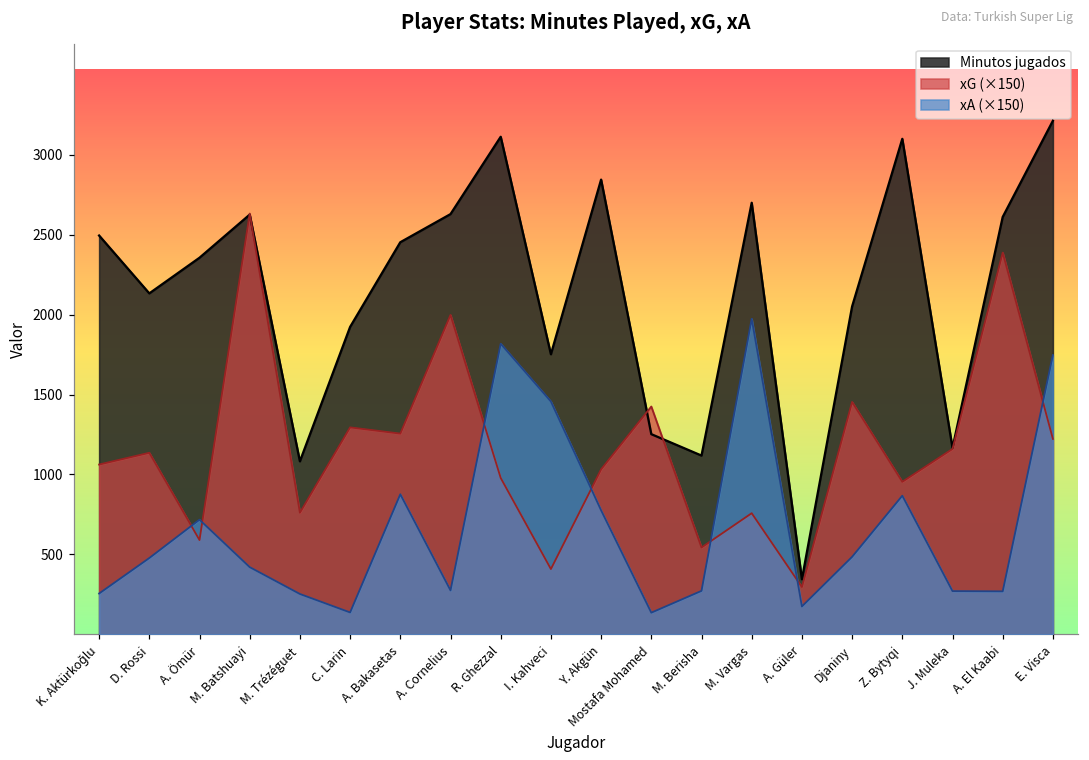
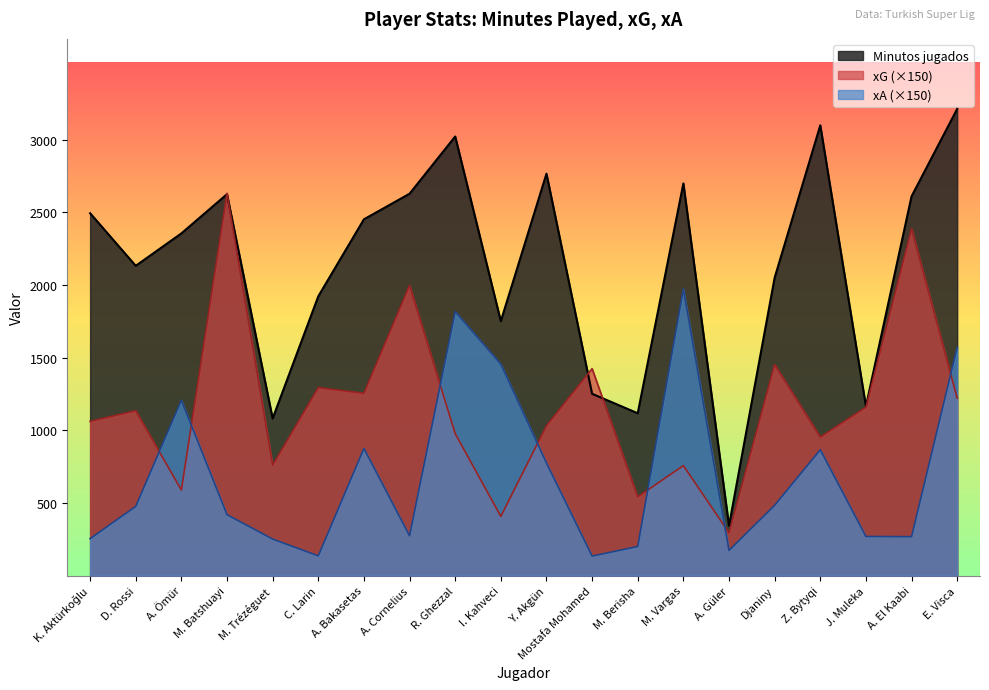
  {
    "Minutos jugados": {
      "K. Aktürkoğlu": 2500,
      "D. Rossi": 2130,
      "A. Ömür": 2360,
      "M. Trézéguet": 1080,
      "C. Larin": 1920,
      "A. Bakasetas": 2450,
      "A. Cornelius": 2630,
-     "R. Ghezzal": 3110,
+     "R. Ghezzal": 3020,
      "I. Kahveci": 1750,
-     "Y. Akgün": 2850,
+     "Y. Akgün": 2770,
      "Mostafa Mohamed": 1250,
      "M. Berisha": 1120,
      "M. Vargas": 2700,
      "A. Güler": 340,
      "Djaniny": 2050,
      "Z. Bytyqi": 3100,
      "A. El Kaabi": 2610,
      "E. Visca": 3210
    },
    "xG (×150)": {
      "K. Aktürkoğlu": 1060,
      "D. Rossi": 1140,
      "A. Ömür": 590,
      "M. Trézéguet": 760,
      "C. Larin": 1290,
      "A. Bakasetas": 1260,
      "A. Cornelius": 2000,
      "R. Ghezzal": 980,
      "I. Kahveci": 410,
      "Y. Akgün": 1030,
      "Mostafa Mohamed": 1430,
      "M. Berisha": 540,
      "M. Vargas": 760,
      "A. Güler": 300,
      "Djaniny": 1450,
      "Z. Bytyqi": 950,
      "A. El Kaabi": 2390,
      "E. Visca": 1220
    },
    "xA (×150)": {
      "K. Aktürkoğlu": 260,
      "D. Rossi": 480,
-     "A. Ömür": 720,
+     "A. Ömür": 1210,
      "M. Batshuayi": 420,
      "M. Trézéguet": 250,
      "C. Larin": 140,
      "A. Bakasetas": 880,
      "A. Cornelius": 270,
      "R. Ghezzal": 1820,
      "I. Kahveci": 1460,
      "Y. Akgün": 780,
      "Mostafa Mohamed": 140,
-     "M. Berisha": 270,
+     "M. Berisha": 200,
      "M. Vargas": 1970,
      "A. Güler": 170,
      "Djaniny": 480,
      "Z. Bytyqi": 870,
      "J. Muleka": 270,
      "A. El Kaabi": 270,
-     "E. Visca": 1750
+     "E. Visca": 1570
    }
  }
